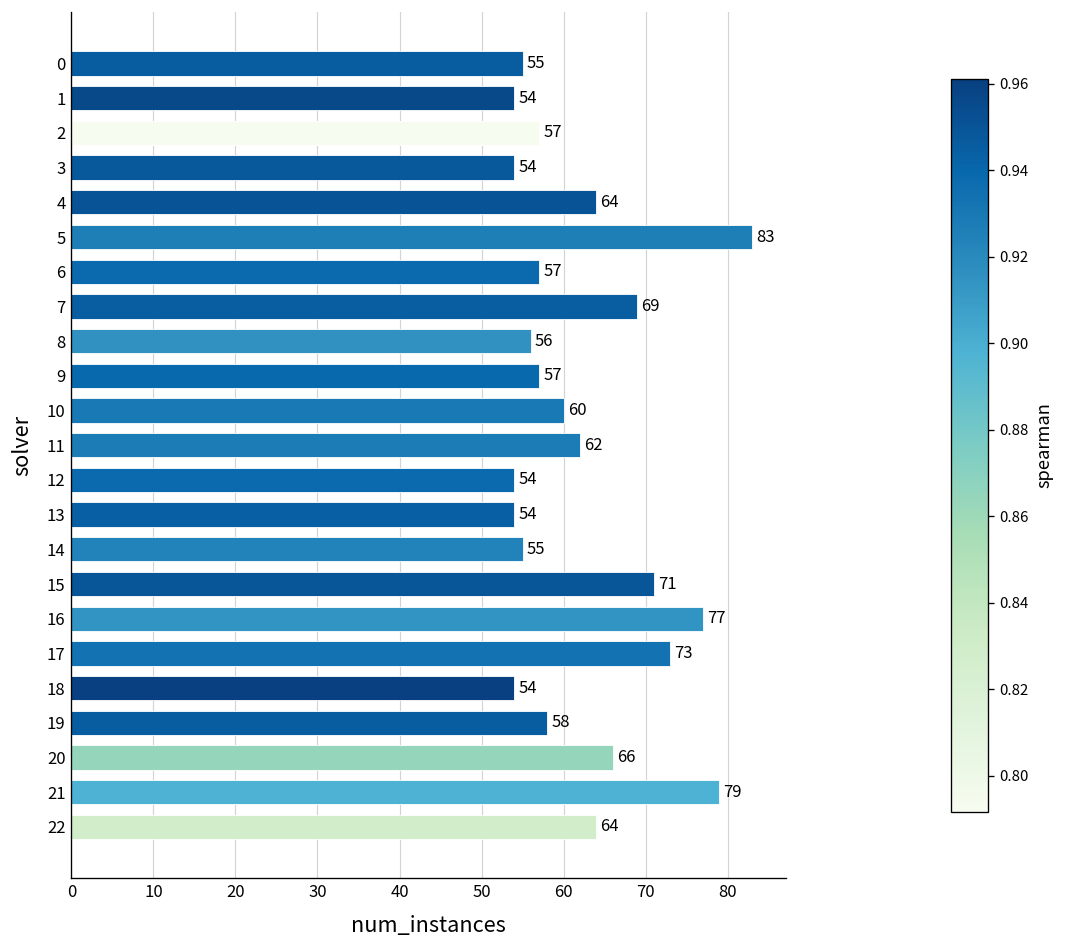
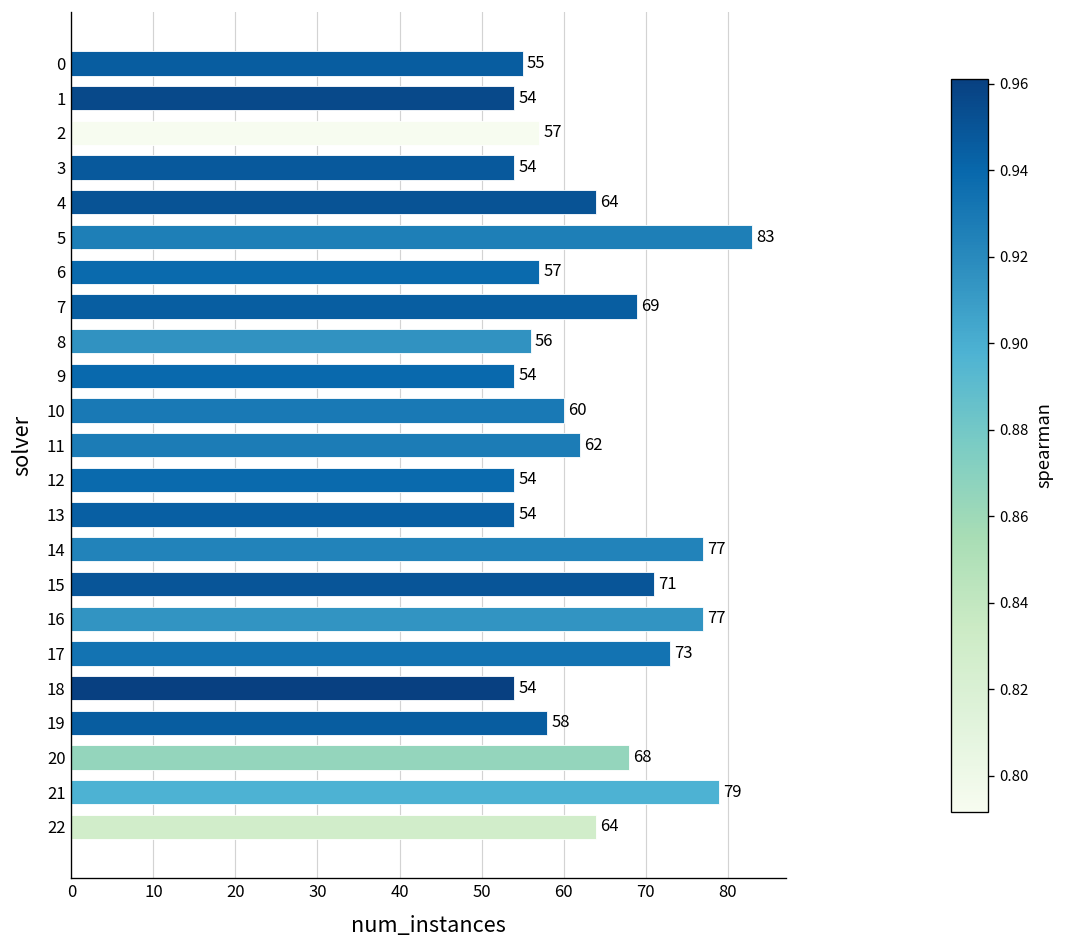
  {
    "0": 55,
    "1": 54,
    "2": 57,
    "3": 54,
    "4": 64,
    "5": 83,
    "6": 57,
    "7": 69,
    "8": 56,
-   "9": 57,
+   "9": 54,
    "10": 60,
    "11": 62,
    "12": 54,
    "13": 54,
-   "14": 55,
+   "14": 77,
    "15": 71,
    "16": 77,
    "17": 73,
    "18": 54,
    "19": 58,
-   "20": 66,
+   "20": 68,
    "21": 79,
    "22": 64
  }
